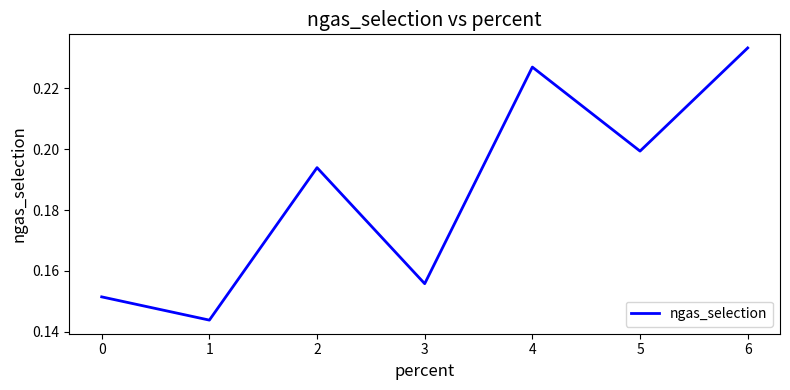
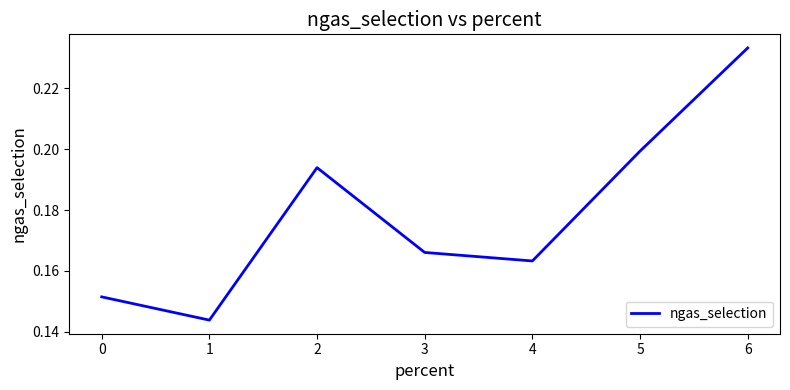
  {
    "0": 0.151,
    "1": 0.144,
    "2": 0.194,
-   "3": 0.156,
-   "4": 0.227,
+   "3": 0.166,
+   "4": 0.163,
    "5": 0.199,
    "6": 0.233
  }
